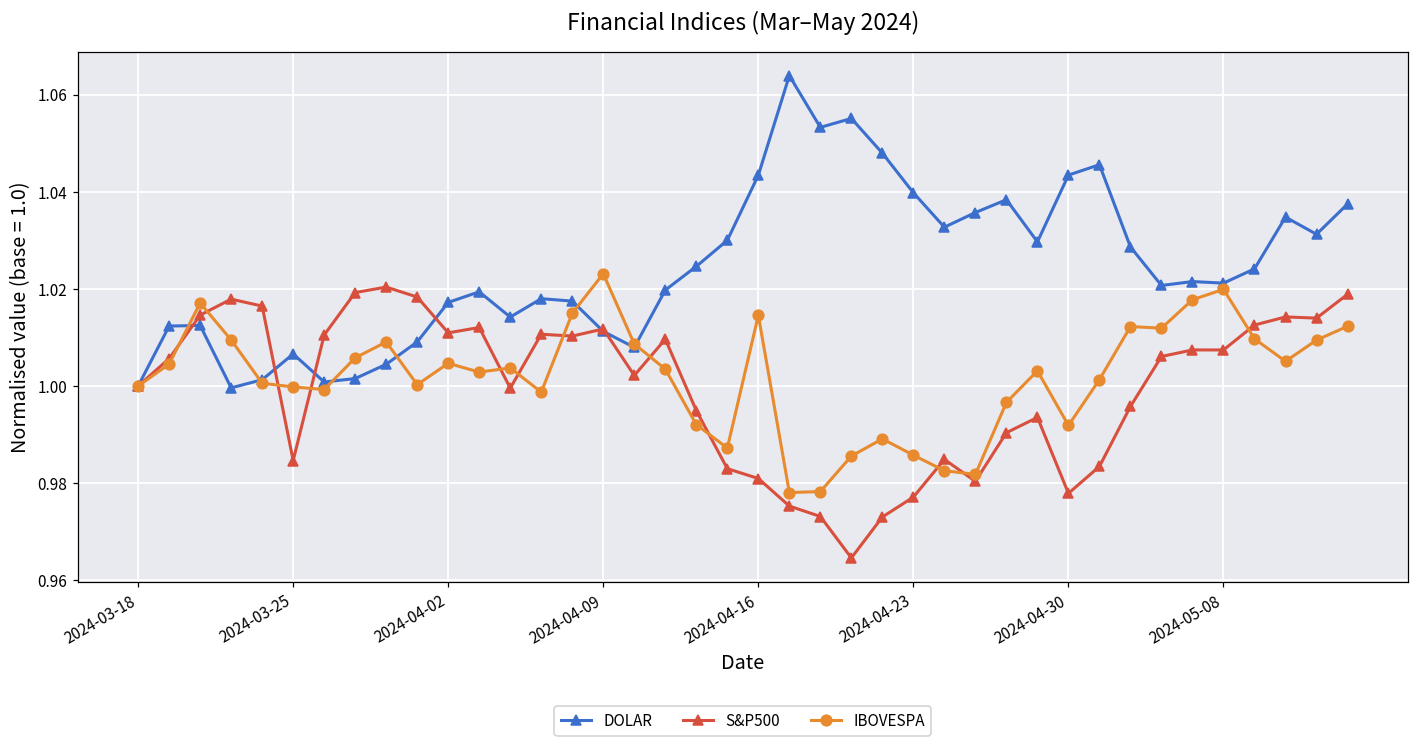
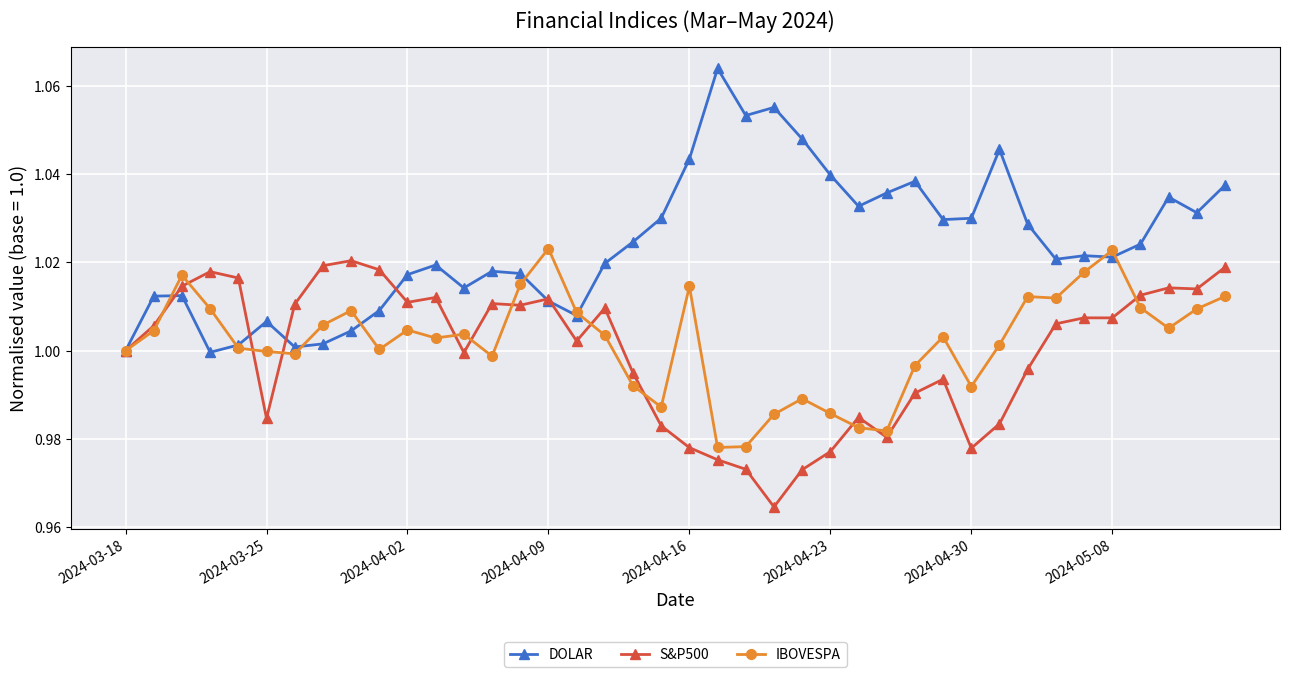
  {
    "DOLAR": {
      "2024-03-25": 1.007,
      "2024-04-02": 1.017,
      "2024-04-16": 1.043,
      "2024-04-23": 1.040,
-     "2024-04-30": 1.043,
+     "2024-04-30": 1.030,
      "2024-05-08": 1.021
    },
    "S&P500": {
      "2024-03-25": 0.985,
      "2024-04-02": 1.011,
-     "2024-04-16": 0.981,
+     "2024-04-16": 0.978,
      "2024-04-23": 0.977,
      "2024-04-30": 0.978,
      "2024-05-08": 1.007
    },
    "IBOVESPA": {
      "2024-03-25": 1.000,
      "2024-04-02": 1.005,
      "2024-04-09": 1.023,
      "2024-04-16": 1.015,
      "2024-04-23": 0.986,
      "2024-04-30": 0.992,
-     "2024-05-08": 1.020
+     "2024-05-08": 1.023
    }
  }
